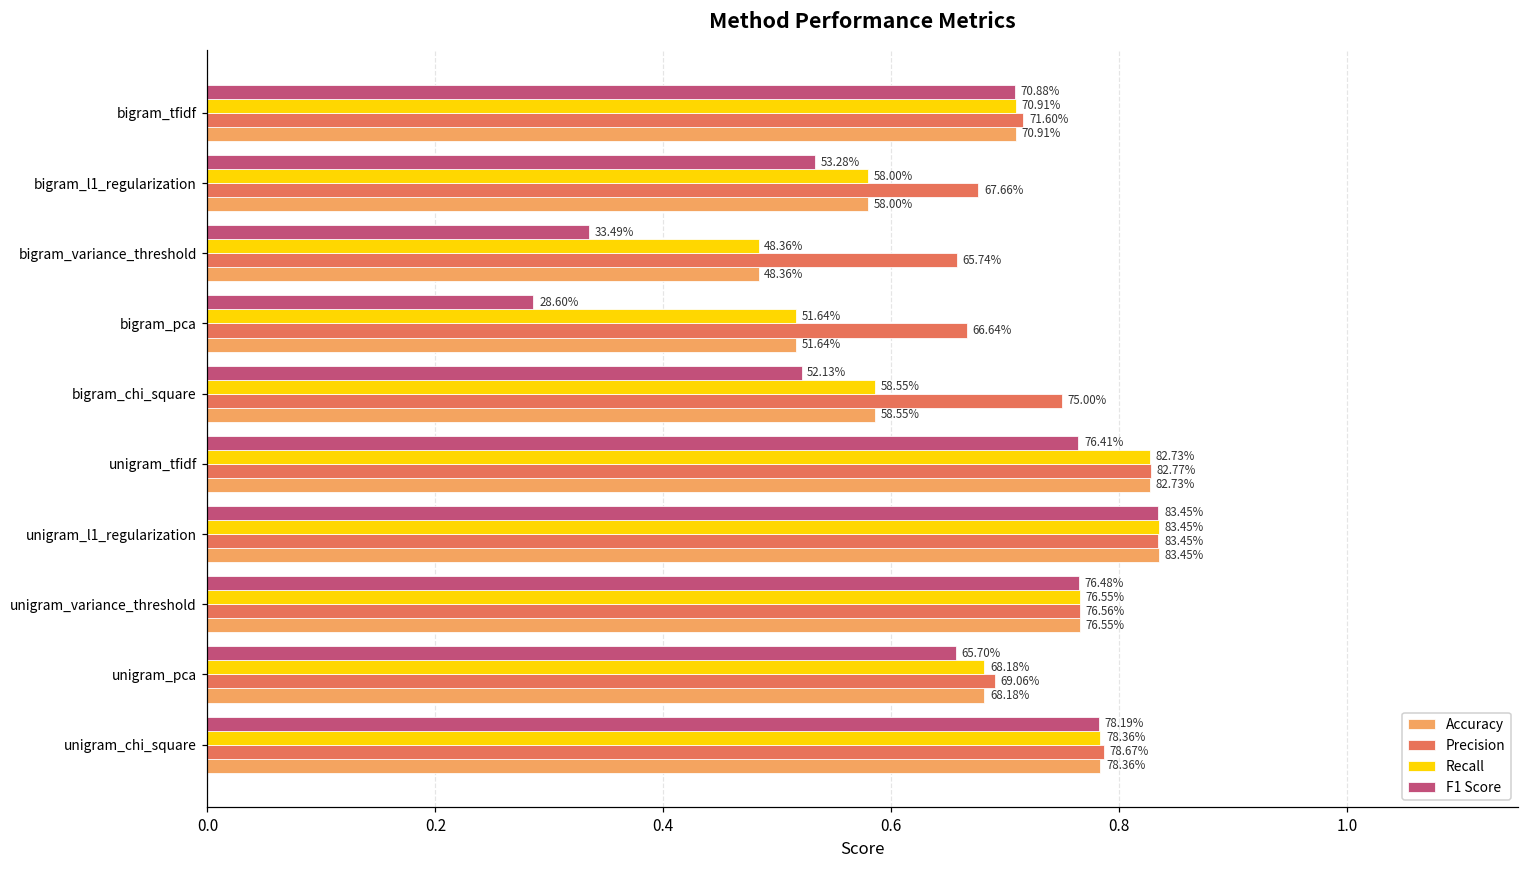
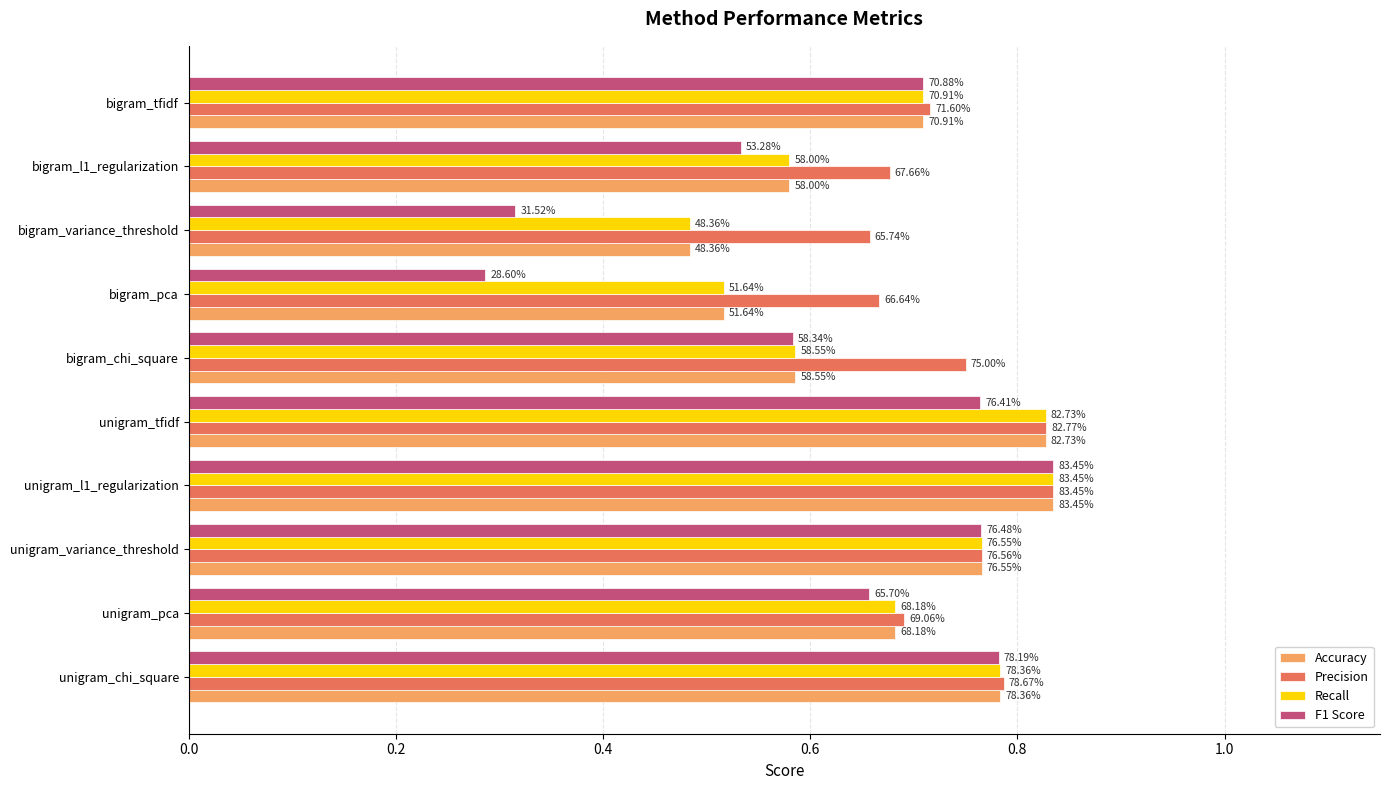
  {
    "Recall": {
      "bigram_tfidf": "70.91%",
      "bigram_l1_regularization": "58.00%",
      "bigram_variance_threshold": "48.36%",
      "bigram_pca": "51.64%",
      "bigram_chi_square": "58.55%",
      "unigram_tfidf": "82.73%",
      "unigram_l1_regularization": "83.45%",
      "unigram_variance_threshold": "76.55%",
      "unigram_pca": "68.18%",
      "unigram_chi_square": "78.36%"
    },
    "F1 Score": {
      "bigram_tfidf": "70.88%",
      "bigram_l1_regularization": "53.28%",
-     "bigram_variance_threshold": "33.49%",
+     "bigram_variance_threshold": "31.52%",
      "bigram_pca": "28.60%",
-     "bigram_chi_square": "52.13%",
+     "bigram_chi_square": "58.34%",
      "unigram_tfidf": "76.41%",
      "unigram_l1_regularization": "83.45%",
      "unigram_variance_threshold": "76.48%",
      "unigram_pca": "65.70%",
      "unigram_chi_square": "78.19%"
    }
  }
